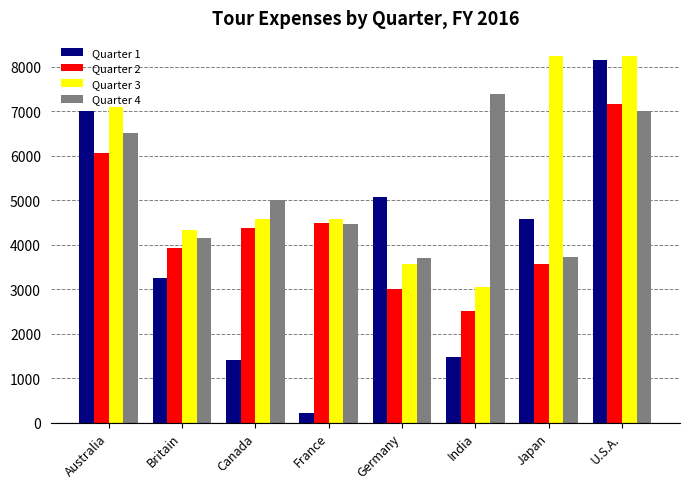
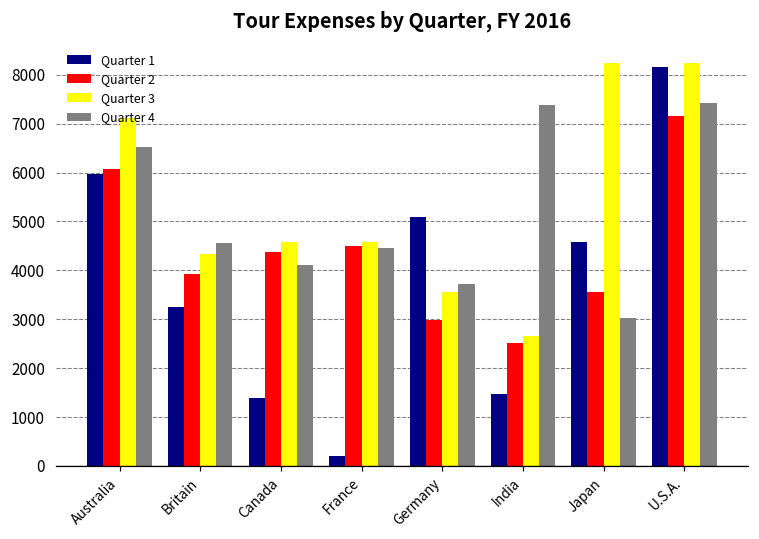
  {
    "Quarter 1": {
-     "Australia": 7000,
+     "Australia": 6000,
      "Britain": 3200,
      "Canada": 1400,
      "France": 200,
      "Germany": 5100,
      "India": 1500,
      "Japan": 4600,
      "U.S.A.": 8100
    },
    "Quarter 2": {
      "Australia": 6100,
      "Britain": 3900,
      "Canada": 4400,
      "France": 4500,
      "Germany": 3000,
      "India": 2500,
      "Japan": 3600,
      "U.S.A.": 7200
    },
    "Quarter 3": {
      "Australia": 7100,
      "Britain": 4300,
      "Canada": 4600,
      "France": 4600,
      "Germany": 3600,
-     "India": 3000,
+     "India": 2700,
      "Japan": 8200,
      "U.S.A.": 8200
    },
    "Quarter 4": {
      "Australia": 6500,
-     "Britain": 4200,
-     "Canada": 5000,
+     "Britain": 4600,
+     "Canada": 4100,
      "France": 4500,
      "Germany": 3700,
      "India": 7400,
-     "Japan": 3700,
-     "U.S.A.": 7000
+     "Japan": 3000,
+     "U.S.A.": 7400
    }
  }
